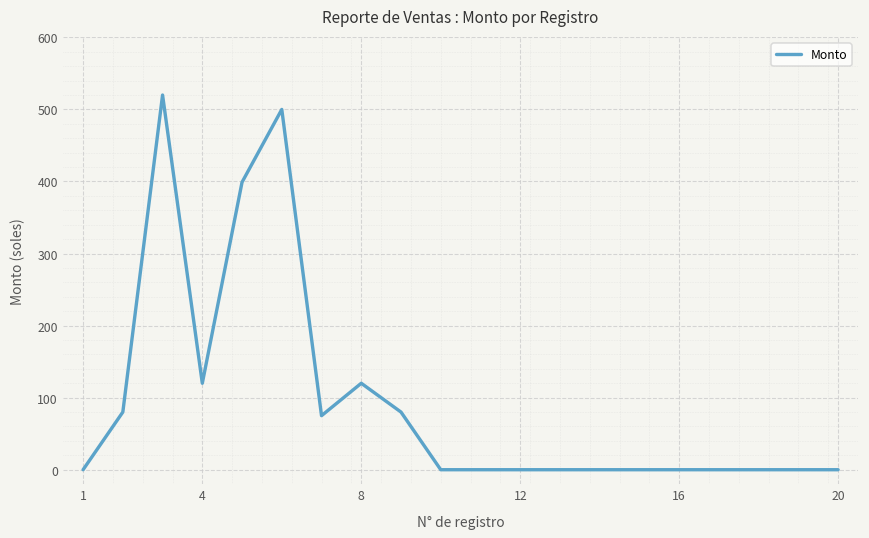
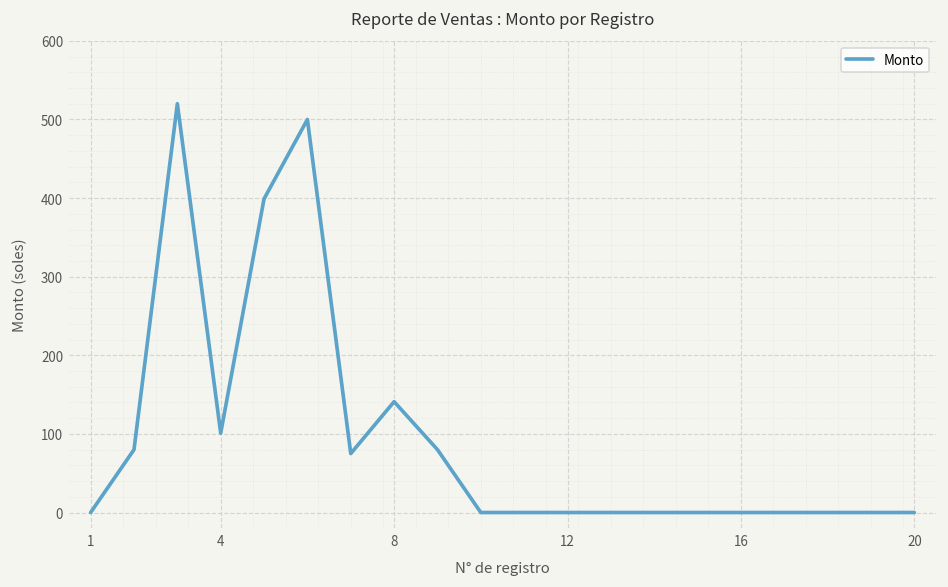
  {
    "1": 0,
-   "4": 120,
-   "8": 120,
+   "4": 100,
+   "8": 140,
    "12": 0,
    "16": 0,
    "20": 0
  }
